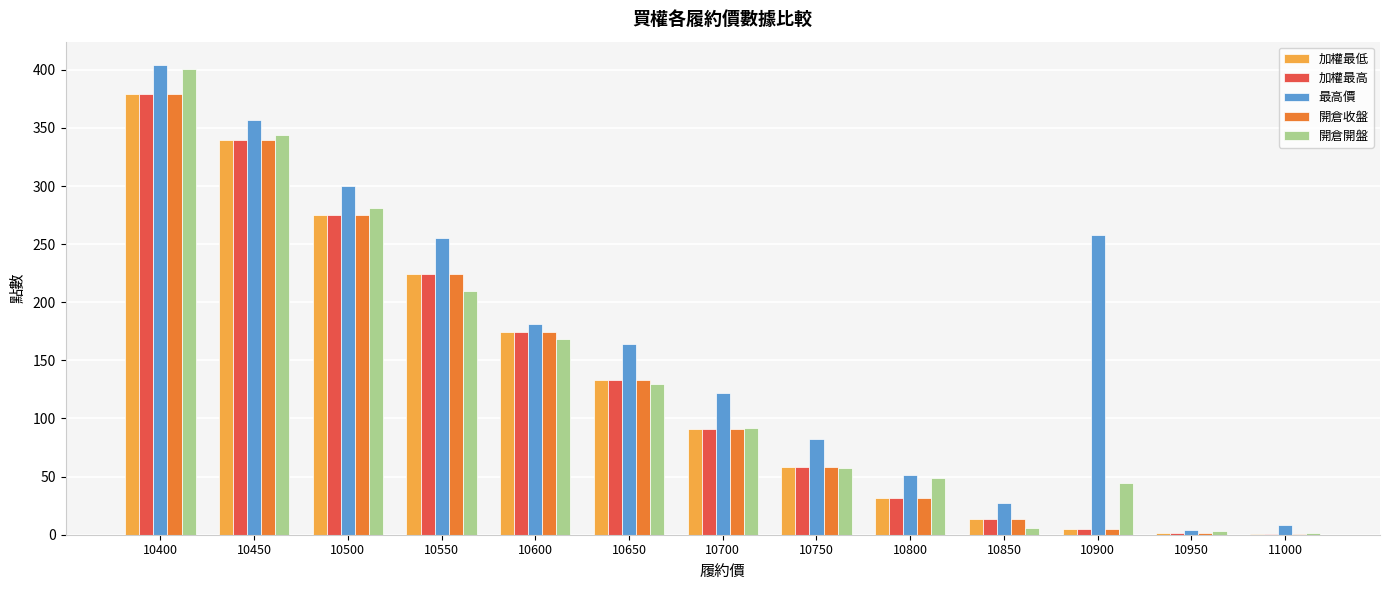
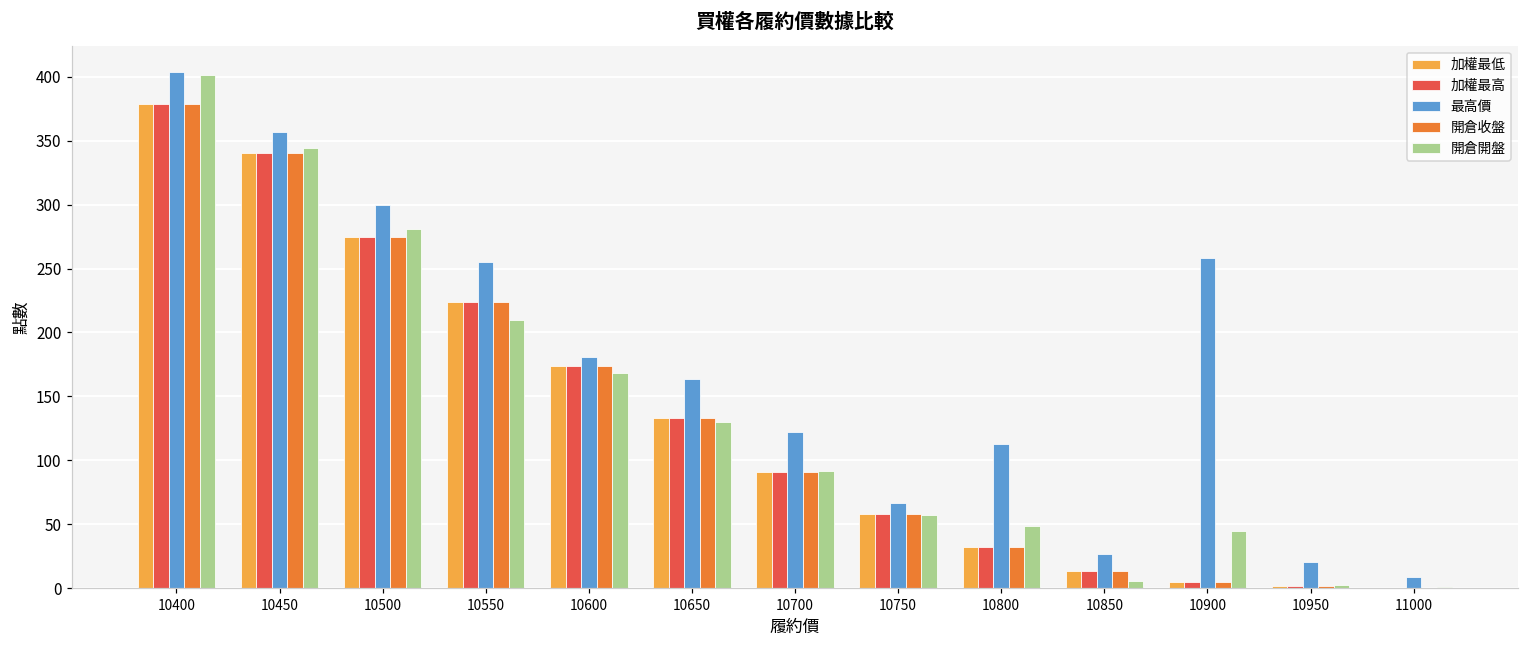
  {
    "最高價": {
      "10400": 404,
      "10450": 357,
      "10500": 300,
      "10550": 255,
      "10600": 181,
      "10650": 164,
      "10700": 122,
-     "10750": 82,
-     "10800": 51,
+     "10750": 67,
+     "10800": 113,
      "10850": 27,
      "10900": 258,
-     "10950": 4,
+     "10950": 20,
      "11000": 8
    },
    "開倉開盤": {
      "10400": 401,
      "10450": 344,
      "10500": 281,
      "10550": 210,
      "10600": 168,
      "10650": 130,
      "10700": 92,
      "10750": 57,
      "10800": 49,
      "10850": 6,
      "10900": 45,
      "10950": 3
    }
  }
